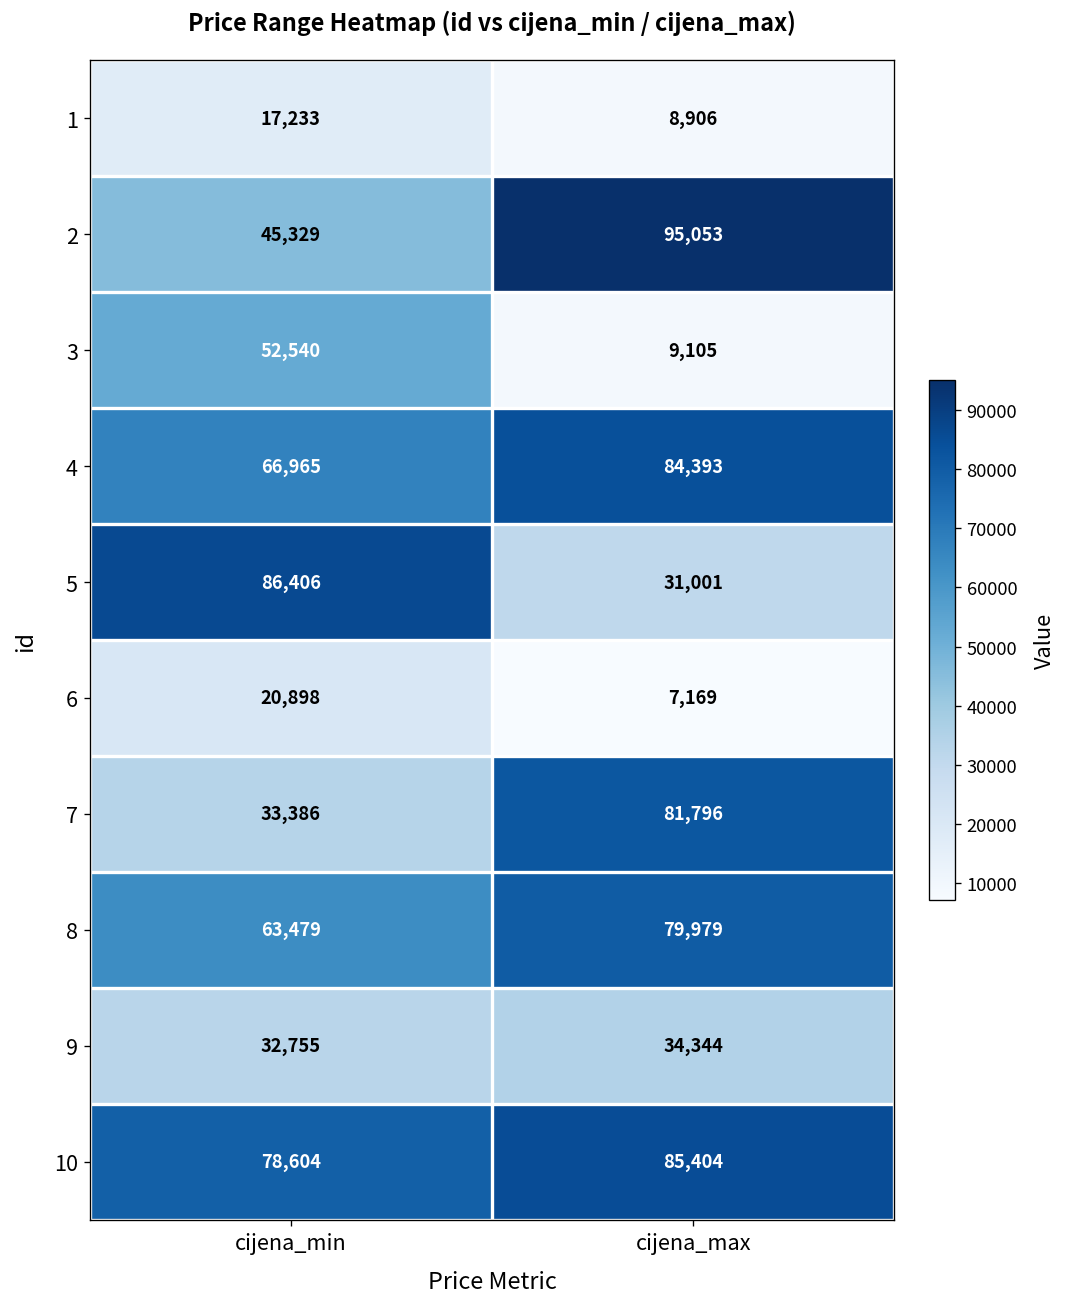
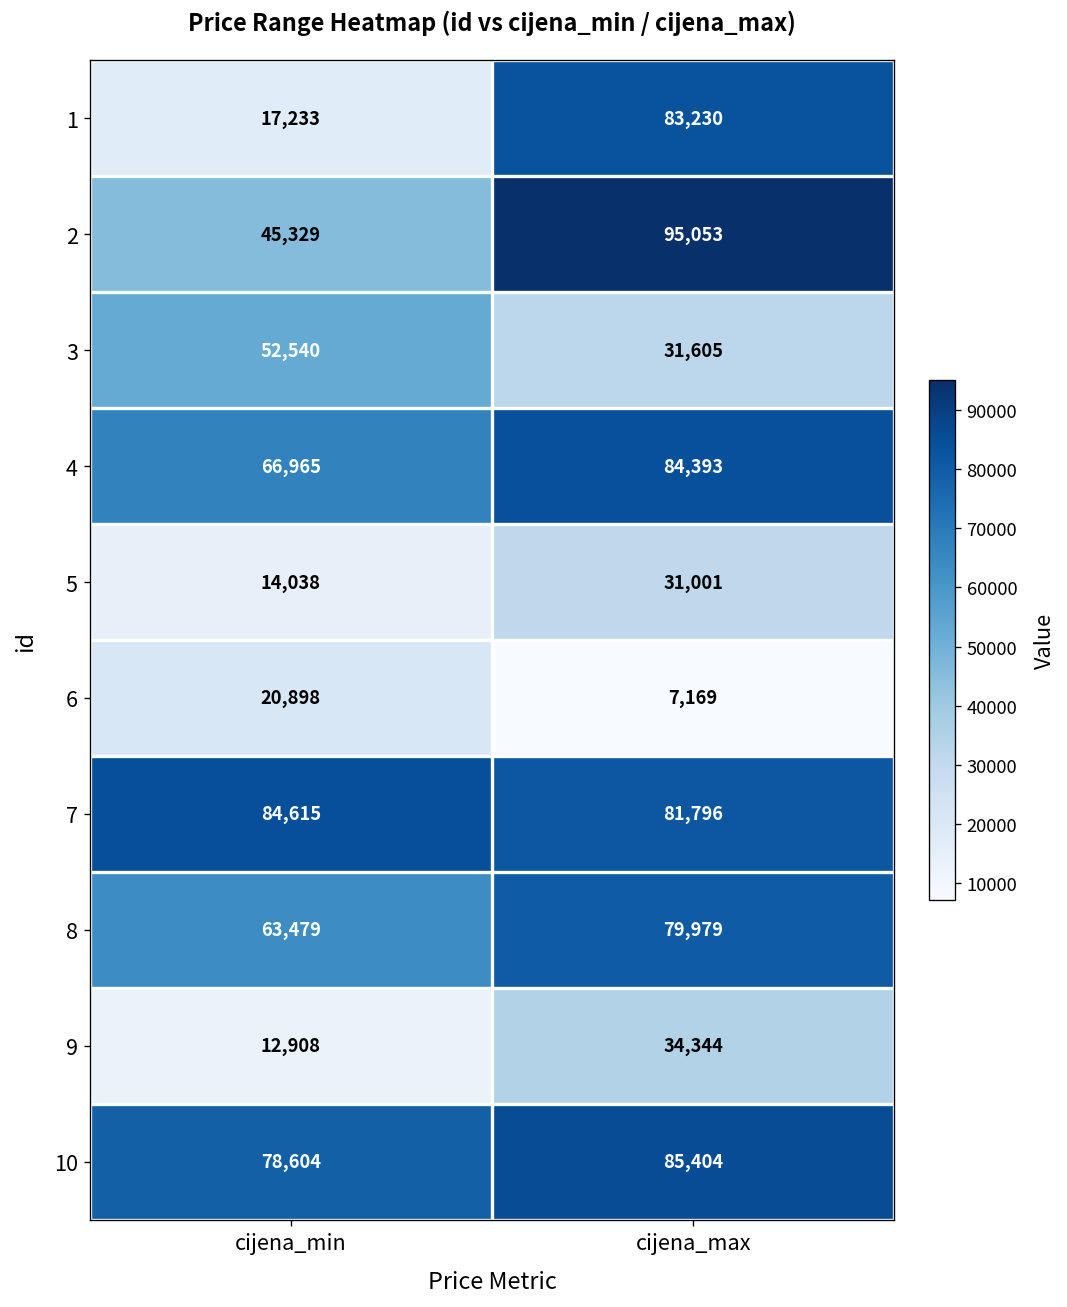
  {
    "1": {
      "cijena_min": "17,233",
-     "cijena_max": "8,906"
+     "cijena_max": "83,230"
    },
    "2": {
      "cijena_min": "45,329",
      "cijena_max": "95,053"
    },
    "3": {
      "cijena_min": "52,540",
-     "cijena_max": "9,105"
+     "cijena_max": "31,605"
    },
    "4": {
      "cijena_min": "66,965",
      "cijena_max": "84,393"
    },
    "5": {
-     "cijena_min": "86,406",
+     "cijena_min": "14,038",
      "cijena_max": "31,001"
    },
    "6": {
      "cijena_min": "20,898",
      "cijena_max": "7,169"
    },
    "7": {
-     "cijena_min": "33,386",
+     "cijena_min": "84,615",
      "cijena_max": "81,796"
    },
    "8": {
      "cijena_min": "63,479",
      "cijena_max": "79,979"
    },
    "9": {
-     "cijena_min": "32,755",
+     "cijena_min": "12,908",
      "cijena_max": "34,344"
    },
    "10": {
      "cijena_min": "78,604",
      "cijena_max": "85,404"
    }
  }
